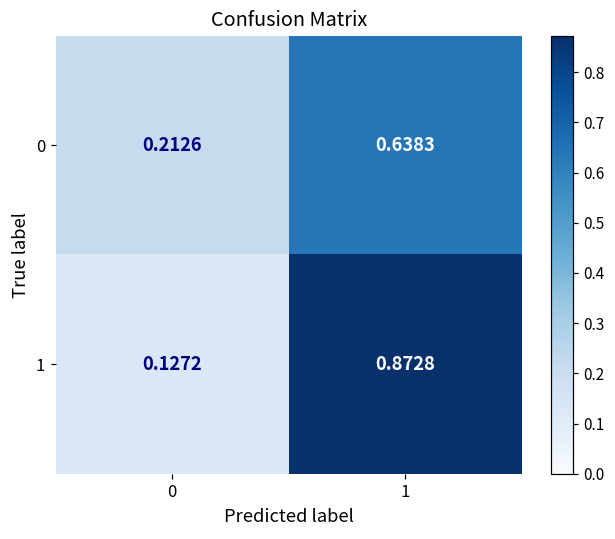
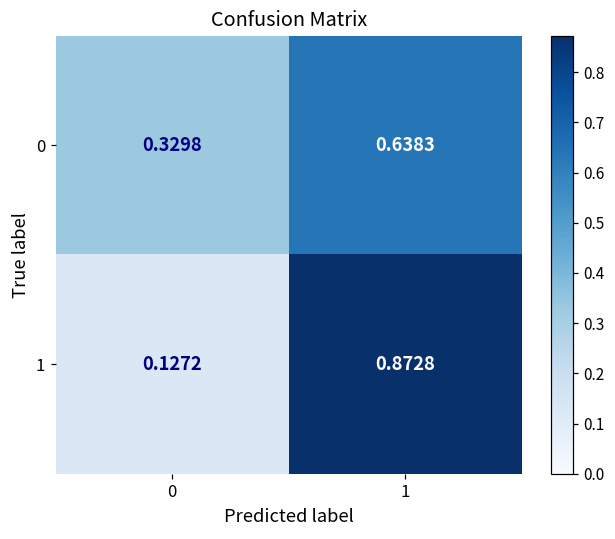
  {
    "0": {
-     "0": 0.2126,
+     "0": 0.3298,
      "1": 0.6383
    },
    "1": {
      "0": 0.1272,
      "1": 0.8728
    }
  }
